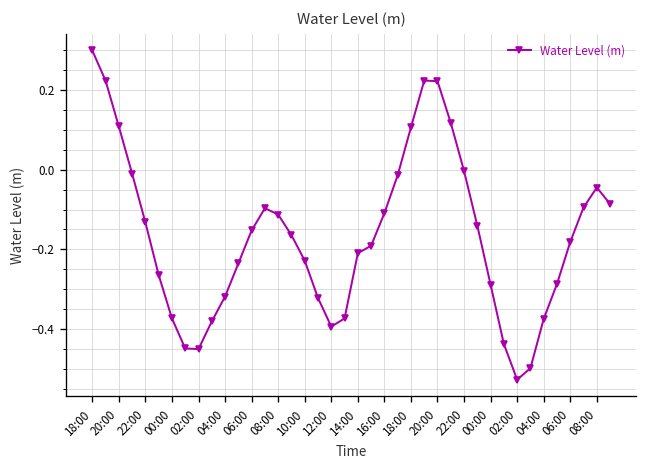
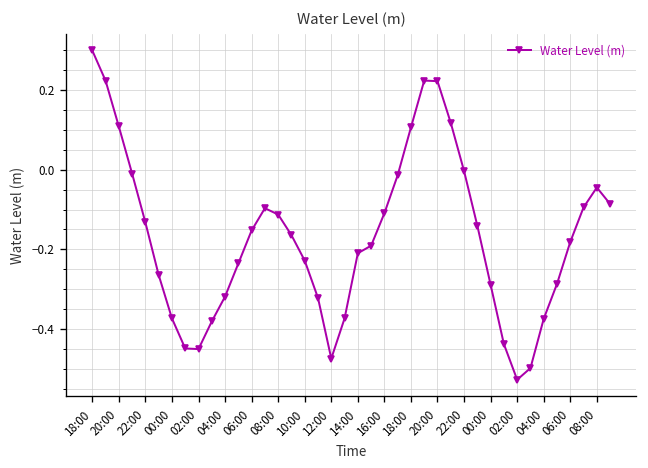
  {
    "10:00": -0.23,
-   "12:00": -0.39,
+   "12:00": -0.47,
    "14:00": -0.21,
    "16:00": -0.11
  }
